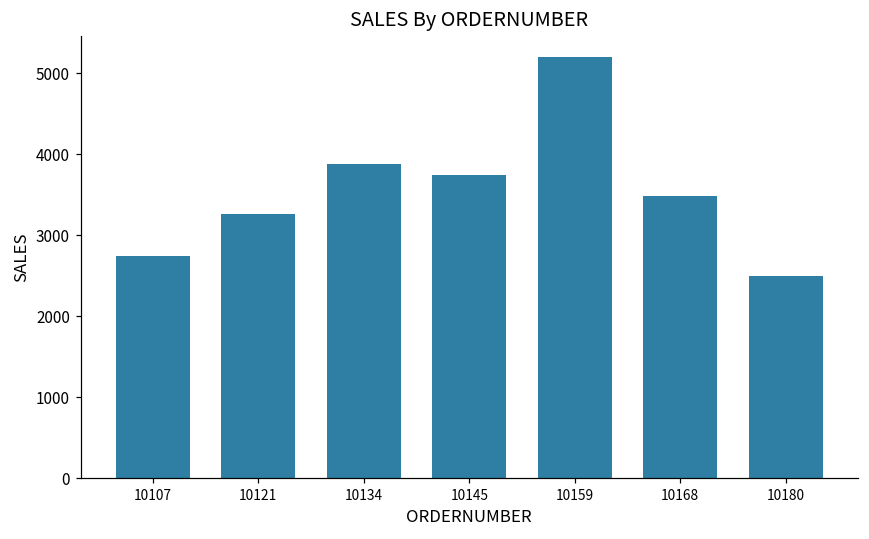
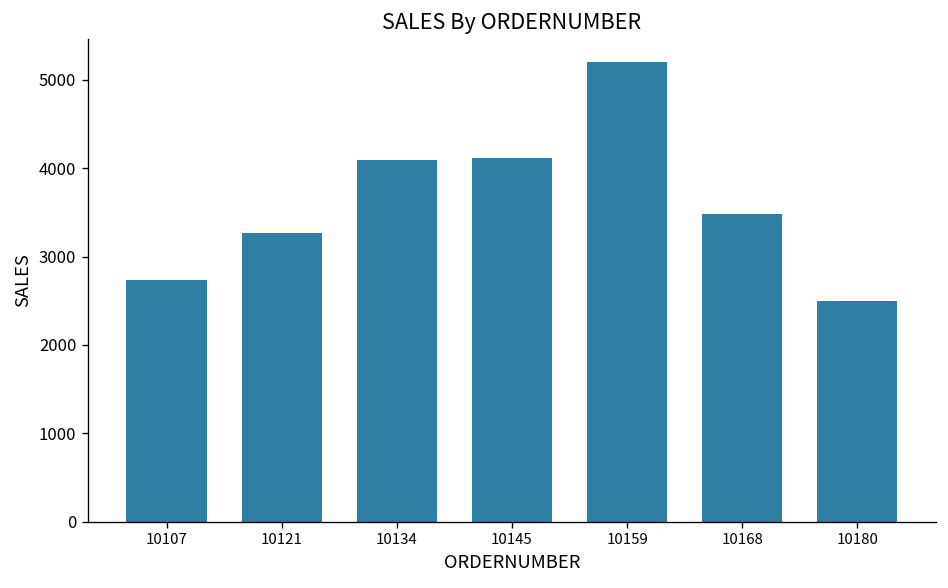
  {
    "10107": 2700,
    "10121": 3300,
-   "10134": 3900,
-   "10145": 3700,
+   "10134": 4100,
+   "10145": 4100,
    "10159": 5200,
    "10168": 3500,
    "10180": 2500
  }
